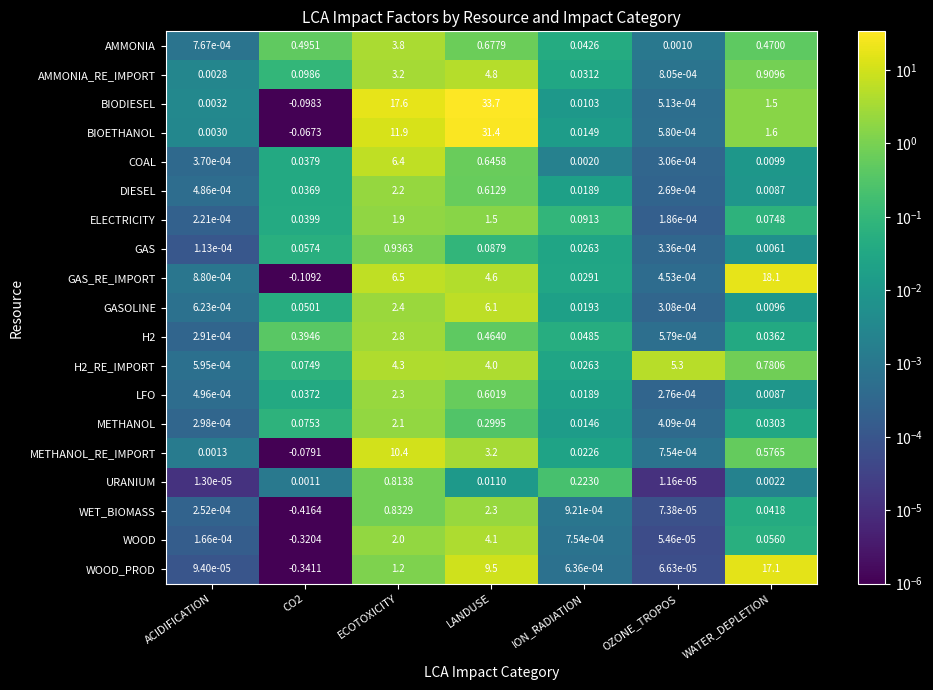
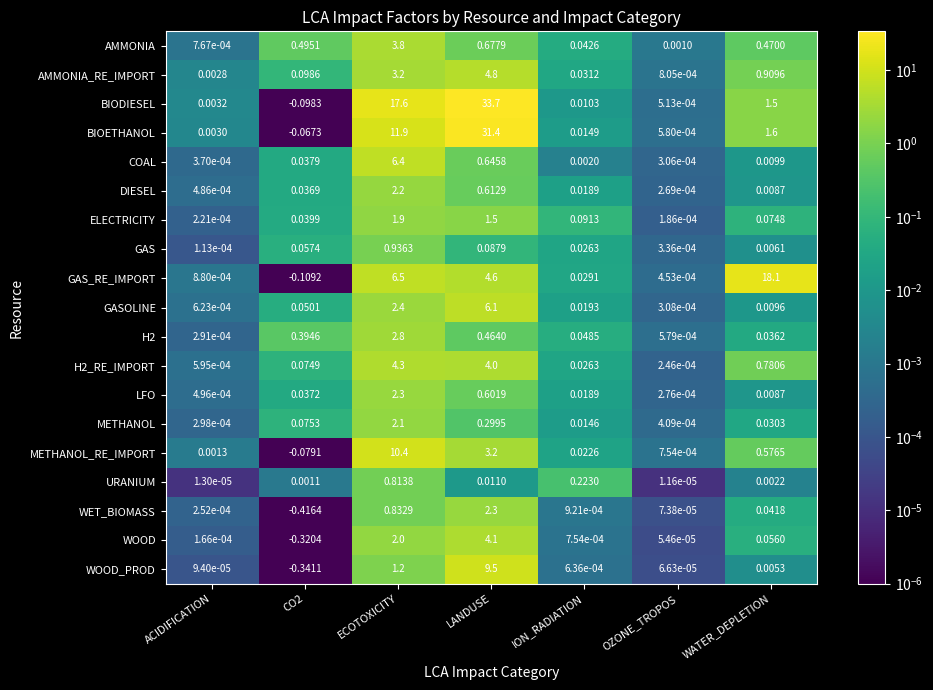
  {
    "AMMONIA": {
      "ACIDIFICATION": "7.67e-04",
      "CO2": "0.4951",
      "ECOTOXICITY": "3.8",
      "LANDUSE": "0.6779",
      "ION_RADIATION": "0.0426",
      "OZONE_TROPOS": "0.0010",
      "WATER_DEPLETION": "0.4700"
    },
    "AMMONIA_RE_IMPORT": {
      "ACIDIFICATION": "0.0028",
      "CO2": "0.0986",
      "ECOTOXICITY": "3.2",
      "LANDUSE": "4.8",
      "ION_RADIATION": "0.0312",
      "OZONE_TROPOS": "8.05e-04",
      "WATER_DEPLETION": "0.9096"
    },
    "BIODIESEL": {
      "ACIDIFICATION": "0.0032",
      "CO2": "-0.0983",
      "ECOTOXICITY": "17.6",
      "LANDUSE": "33.7",
      "ION_RADIATION": "0.0103",
      "OZONE_TROPOS": "5.13e-04",
      "WATER_DEPLETION": "1.5"
    },
    "BIOETHANOL": {
      "ACIDIFICATION": "0.0030",
      "CO2": "-0.0673",
      "ECOTOXICITY": "11.9",
      "LANDUSE": "31.4",
      "ION_RADIATION": "0.0149",
      "OZONE_TROPOS": "5.80e-04",
      "WATER_DEPLETION": "1.6"
    },
    "COAL": {
      "ACIDIFICATION": "3.70e-04",
      "CO2": "0.0379",
      "ECOTOXICITY": "6.4",
      "LANDUSE": "0.6458",
      "ION_RADIATION": "0.0020",
      "OZONE_TROPOS": "3.06e-04",
      "WATER_DEPLETION": "0.0099"
    },
    "DIESEL": {
      "ACIDIFICATION": "4.86e-04",
      "CO2": "0.0369",
      "ECOTOXICITY": "2.2",
      "LANDUSE": "0.6129",
      "ION_RADIATION": "0.0189",
      "OZONE_TROPOS": "2.69e-04",
      "WATER_DEPLETION": "0.0087"
    },
    "ELECTRICITY": {
      "ACIDIFICATION": "2.21e-04",
      "CO2": "0.0399",
      "ECOTOXICITY": "1.9",
      "LANDUSE": "1.5",
      "ION_RADIATION": "0.0913",
      "OZONE_TROPOS": "1.86e-04",
      "WATER_DEPLETION": "0.0748"
    },
    "GAS": {
      "ACIDIFICATION": "1.13e-04",
      "CO2": "0.0574",
      "ECOTOXICITY": "0.9363",
      "LANDUSE": "0.0879",
      "ION_RADIATION": "0.0263",
      "OZONE_TROPOS": "3.36e-04",
      "WATER_DEPLETION": "0.0061"
    },
    "GAS_RE_IMPORT": {
      "ACIDIFICATION": "8.80e-04",
      "CO2": "-0.1092",
      "ECOTOXICITY": "6.5",
      "LANDUSE": "4.6",
      "ION_RADIATION": "0.0291",
      "OZONE_TROPOS": "4.53e-04",
      "WATER_DEPLETION": "18.1"
    },
    "GASOLINE": {
      "ACIDIFICATION": "6.23e-04",
      "CO2": "0.0501",
      "ECOTOXICITY": "2.4",
      "LANDUSE": "6.1",
      "ION_RADIATION": "0.0193",
      "OZONE_TROPOS": "3.08e-04",
      "WATER_DEPLETION": "0.0096"
    },
    "H2": {
      "ACIDIFICATION": "2.91e-04",
      "CO2": "0.3946",
      "ECOTOXICITY": "2.8",
      "LANDUSE": "0.4640",
      "ION_RADIATION": "0.0485",
      "OZONE_TROPOS": "5.79e-04",
      "WATER_DEPLETION": "0.0362"
    },
    "H2_RE_IMPORT": {
      "ACIDIFICATION": "5.95e-04",
      "CO2": "0.0749",
      "ECOTOXICITY": "4.3",
      "LANDUSE": "4.0",
      "ION_RADIATION": "0.0263",
-     "OZONE_TROPOS": "5.3",
+     "OZONE_TROPOS": "2.46e-04",
      "WATER_DEPLETION": "0.7806"
    },
    "LFO": {
      "ACIDIFICATION": "4.96e-04",
      "CO2": "0.0372",
      "ECOTOXICITY": "2.3",
      "LANDUSE": "0.6019",
      "ION_RADIATION": "0.0189",
      "OZONE_TROPOS": "2.76e-04",
      "WATER_DEPLETION": "0.0087"
    },
    "METHANOL": {
      "ACIDIFICATION": "2.98e-04",
      "CO2": "0.0753",
      "ECOTOXICITY": "2.1",
      "LANDUSE": "0.2995",
      "ION_RADIATION": "0.0146",
      "OZONE_TROPOS": "4.09e-04",
      "WATER_DEPLETION": "0.0303"
    },
    "METHANOL_RE_IMPORT": {
      "ACIDIFICATION": "0.0013",
      "CO2": "-0.0791",
      "ECOTOXICITY": "10.4",
      "LANDUSE": "3.2",
      "ION_RADIATION": "0.0226",
      "OZONE_TROPOS": "7.54e-04",
      "WATER_DEPLETION": "0.5765"
    },
    "URANIUM": {
      "ACIDIFICATION": "1.30e-05",
      "CO2": "0.0011",
      "ECOTOXICITY": "0.8138",
      "LANDUSE": "0.0110",
      "ION_RADIATION": "0.2230",
      "OZONE_TROPOS": "1.16e-05",
      "WATER_DEPLETION": "0.0022"
    },
    "WET_BIOMASS": {
      "ACIDIFICATION": "2.52e-04",
      "CO2": "-0.4164",
      "ECOTOXICITY": "0.8329",
      "LANDUSE": "2.3",
      "ION_RADIATION": "9.21e-04",
      "OZONE_TROPOS": "7.38e-05",
      "WATER_DEPLETION": "0.0418"
    },
    "WOOD": {
      "ACIDIFICATION": "1.66e-04",
      "CO2": "-0.3204",
      "ECOTOXICITY": "2.0",
      "LANDUSE": "4.1",
      "ION_RADIATION": "7.54e-04",
      "OZONE_TROPOS": "5.46e-05",
      "WATER_DEPLETION": "0.0560"
    },
    "WOOD_PROD": {
      "ACIDIFICATION": "9.40e-05",
      "CO2": "-0.3411",
      "ECOTOXICITY": "1.2",
      "LANDUSE": "9.5",
      "ION_RADIATION": "6.36e-04",
      "OZONE_TROPOS": "6.63e-05",
-     "WATER_DEPLETION": "17.1"
+     "WATER_DEPLETION": "0.0053"
    }
  }
